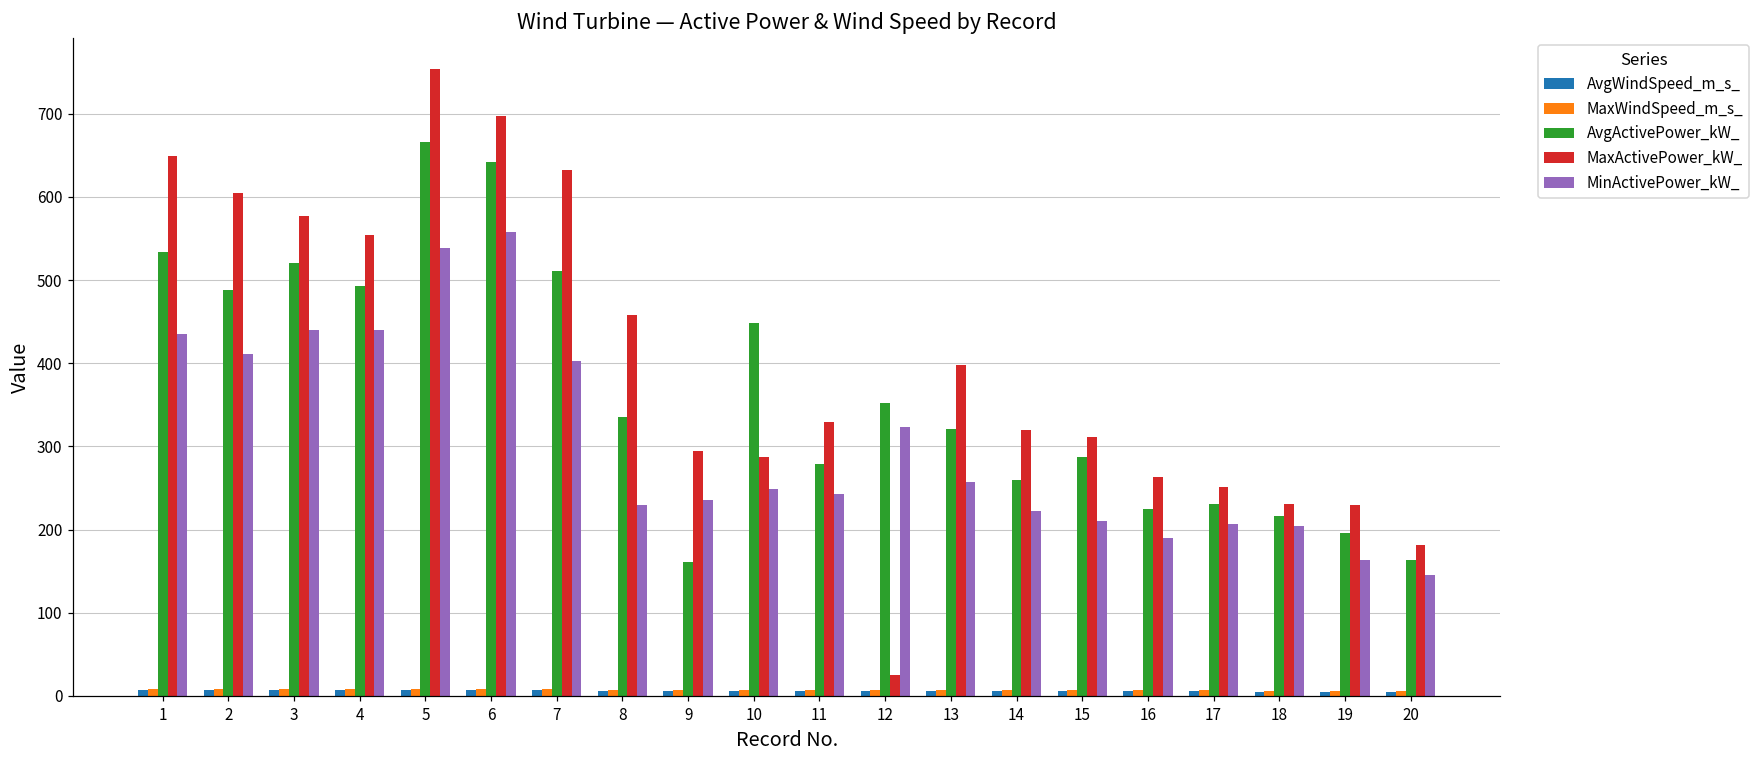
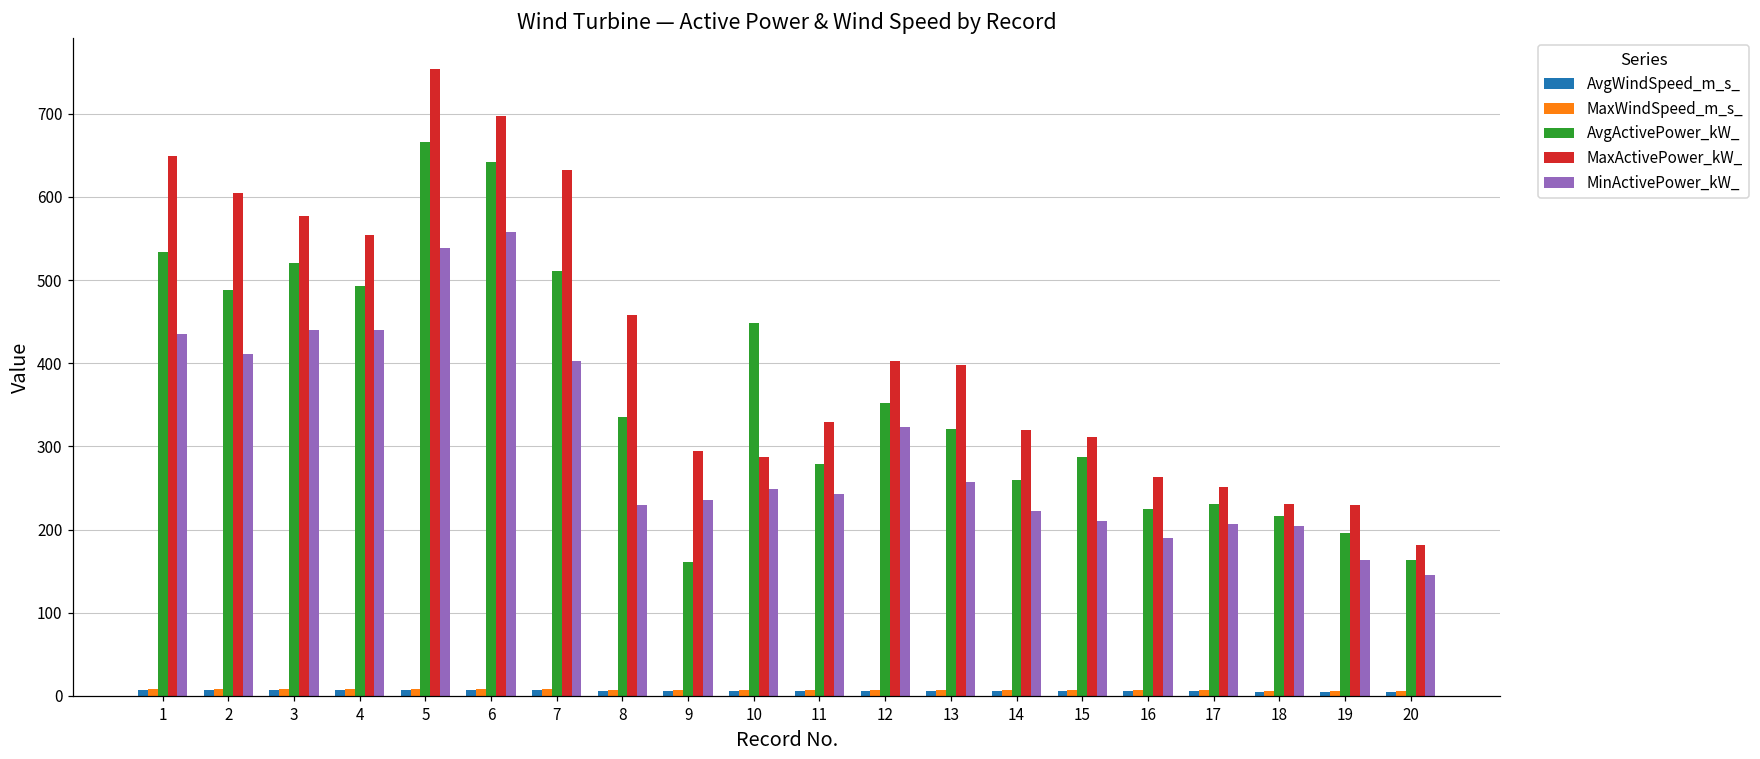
  {
    "AvgWindSpeed_m_s_": {
      "1": 10,
      "2": 10,
      "3": 10,
      "4": 10,
      "5": 10,
      "6": 10,
      "7": 10,
      "8": 10,
      "9": 10,
      "10": 10,
      "11": 10,
      "12": 10,
      "13": 10,
      "14": 10,
      "15": 10,
      "16": 10,
      "17": 10,
      "18": 10,
      "19": 10,
      "20": 0
    },
    "MaxWindSpeed_m_s_": {
      "1": 10,
      "2": 10,
      "3": 10,
      "4": 10,
      "5": 10,
      "6": 10,
      "7": 10,
      "8": 10,
      "9": 10,
      "10": 10,
      "11": 10,
      "12": 10,
      "13": 10,
      "14": 10,
      "15": 10,
      "16": 10,
      "17": 10,
      "18": 10,
      "19": 10,
      "20": 10
    },
    "AvgActivePower_kW_": {
      "1": 530,
      "2": 490,
      "3": 520,
      "4": 490,
      "5": 670,
      "6": 640,
      "7": 510,
      "8": 340,
      "9": 160,
      "10": 450,
      "11": 280,
      "12": 350,
      "13": 320,
      "14": 260,
      "15": 290,
      "16": 220,
      "17": 230,
      "18": 220,
      "19": 200,
      "20": 160
    },
    "MaxActivePower_kW_": {
      "1": 650,
      "2": 600,
      "3": 580,
      "4": 550,
      "5": 750,
      "6": 700,
      "7": 630,
      "8": 460,
      "9": 290,
      "10": 290,
      "11": 330,
-     "12": 20,
+     "12": 400,
      "13": 400,
      "14": 320,
      "15": 310,
      "16": 260,
      "17": 250,
      "18": 230,
      "19": 230,
      "20": 180
    },
    "MinActivePower_kW_": {
      "1": 440,
      "2": 410,
      "3": 440,
      "4": 440,
      "5": 540,
      "6": 560,
      "7": 400,
      "8": 230,
      "9": 240,
      "10": 250,
      "11": 240,
      "12": 320,
      "13": 260,
      "14": 220,
      "15": 210,
      "16": 190,
      "17": 210,
      "18": 200,
      "19": 160,
      "20": 150
    }
  }
